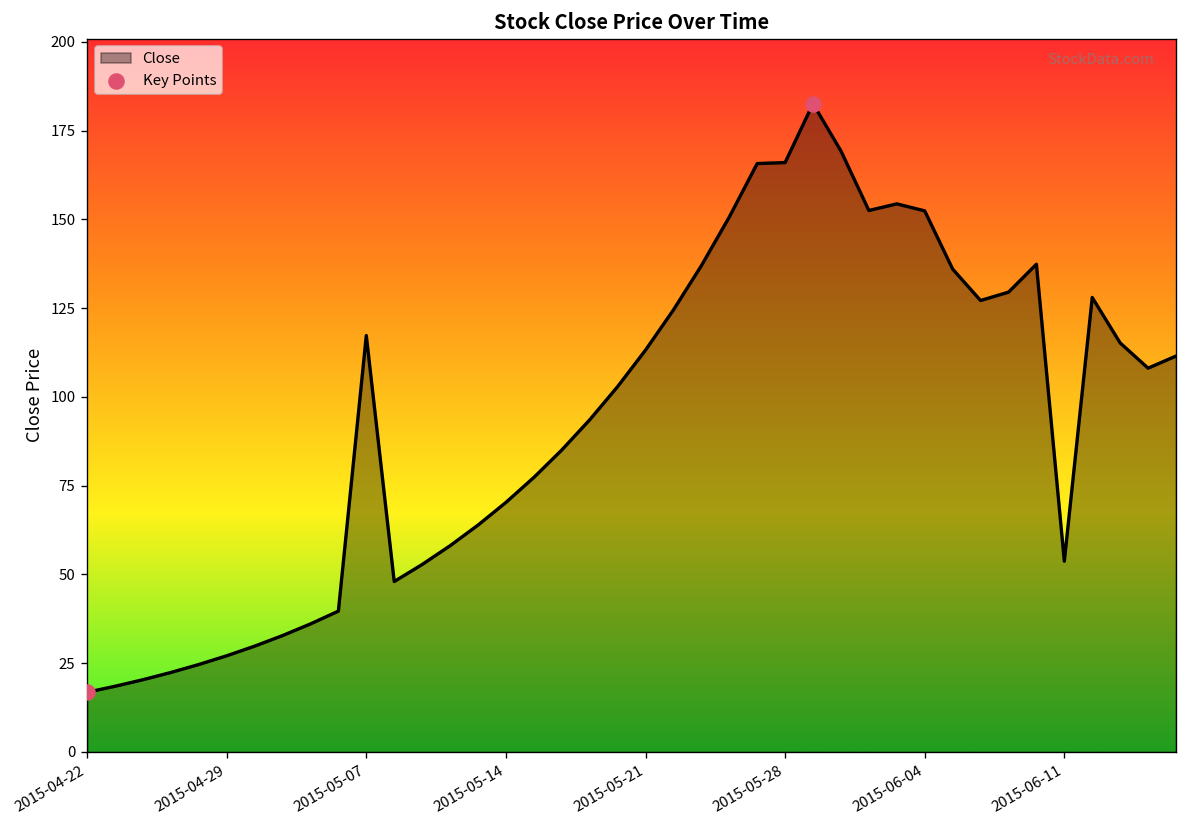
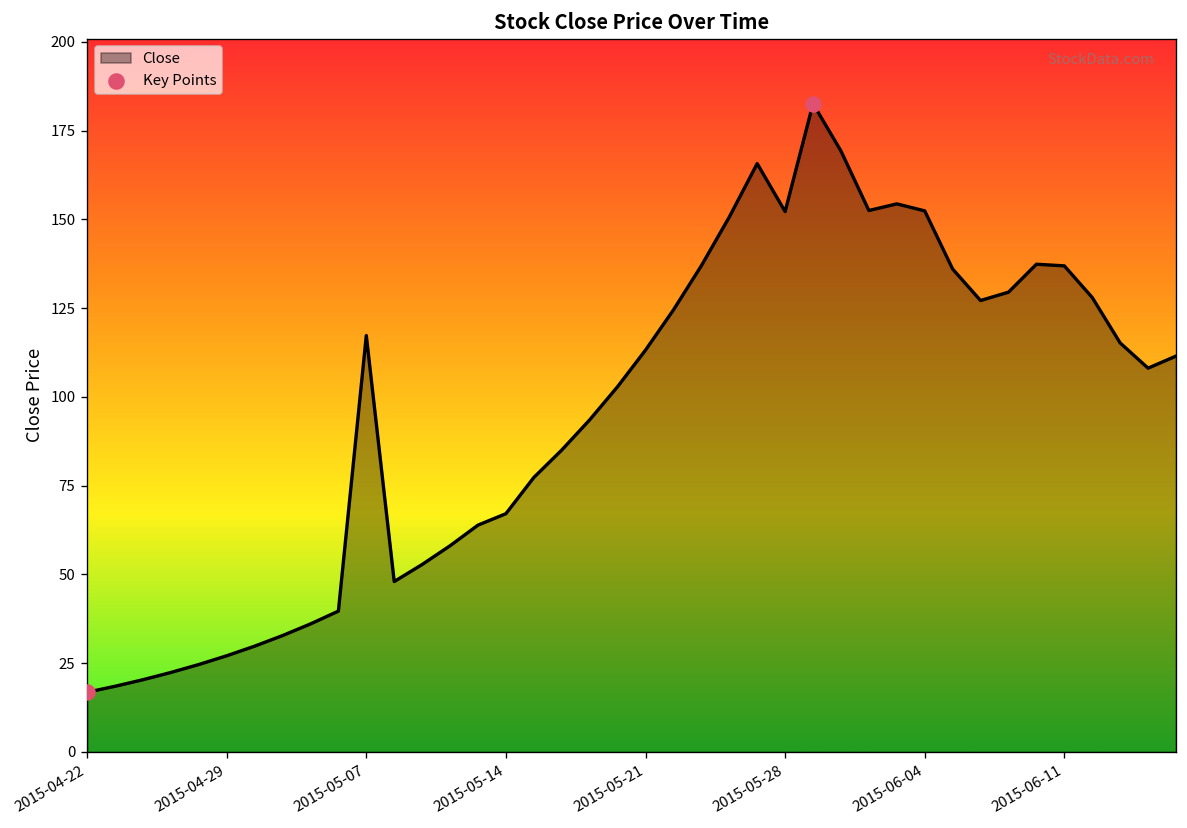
  {
    "Close": {
      "2015-04-29": 27,
      "2015-05-07": 117,
-     "2015-05-14": 70,
+     "2015-05-14": 67,
      "2015-05-21": 113,
-     "2015-05-28": 166,
+     "2015-05-28": 152,
      "2015-06-04": 152,
-     "2015-06-11": 54
+     "2015-06-11": 137
    }
  }
